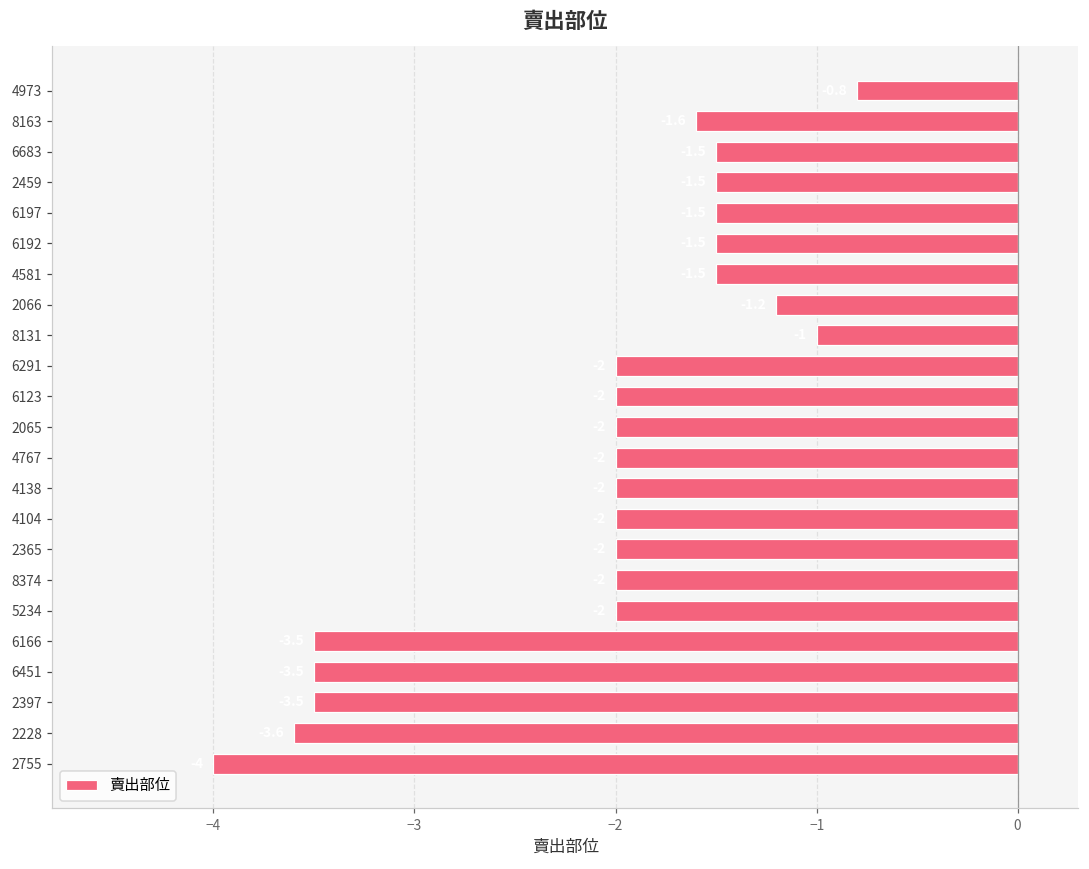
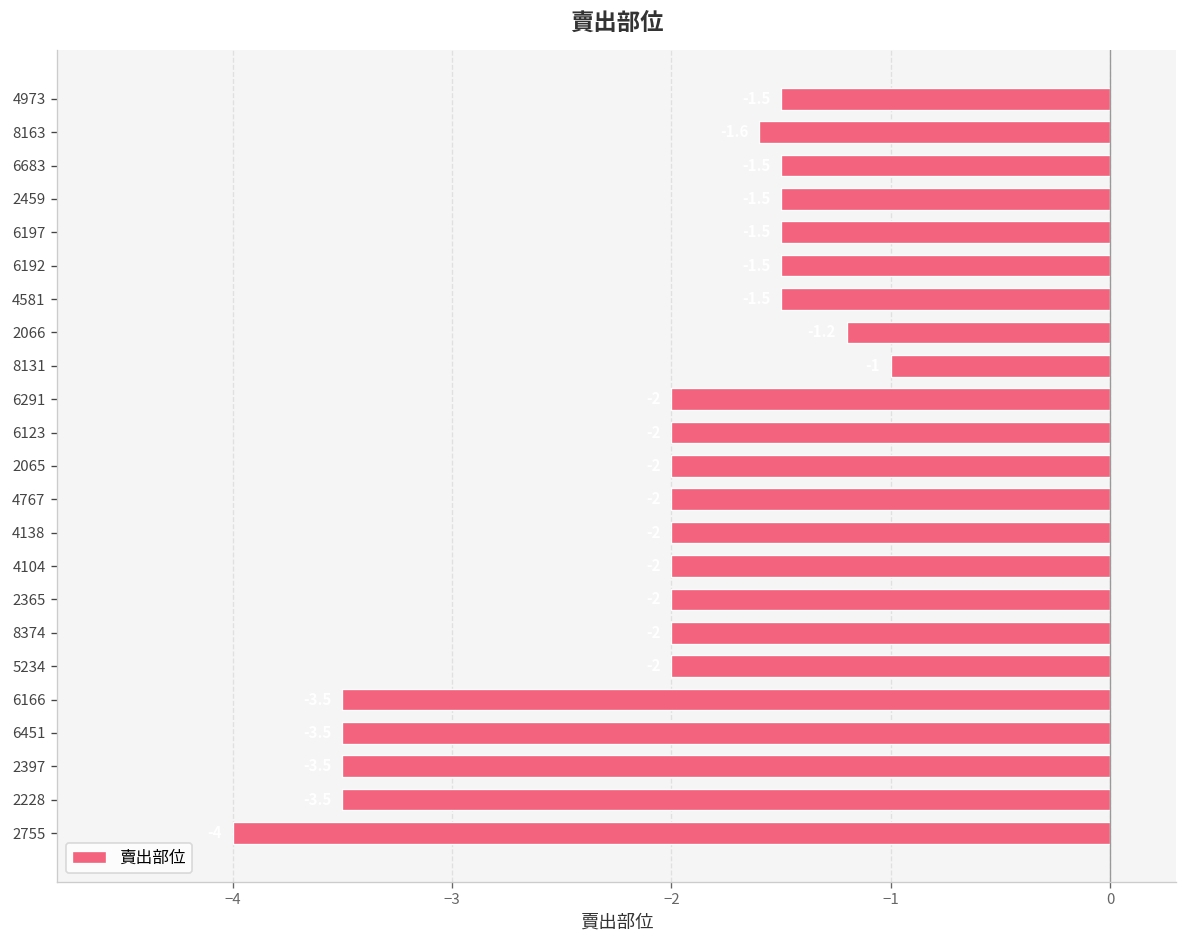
  {
-   "4973": -0.8,
+   "4973": -1.5,
    "8163": -1.6,
    "6683": -1.5,
    "2459": -1.5,
    "6197": -1.5,
    "6192": -1.5,
    "4581": -1.5,
    "2066": -1.2,
    "8131": -1.0,
    "6291": -2.0,
    "6123": -2.0,
    "2065": -2.0,
    "4767": -2.0,
    "4138": -2.0,
    "4104": -2.0,
    "2365": -2.0,
    "8374": -2.0,
    "5234": -2.0,
    "6166": -3.5,
    "6451": -3.5,
    "2397": -3.5,
-   "2228": -3.6,
+   "2228": -3.5,
    "2755": -4.0
  }
